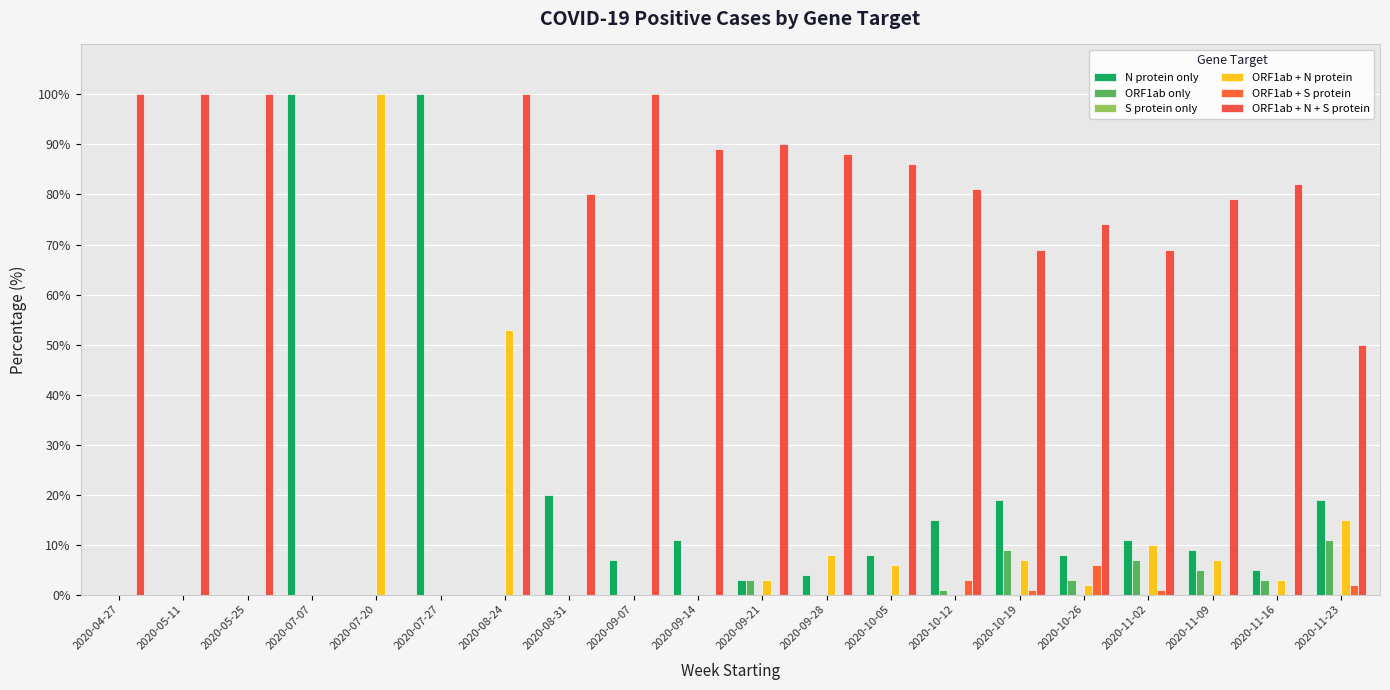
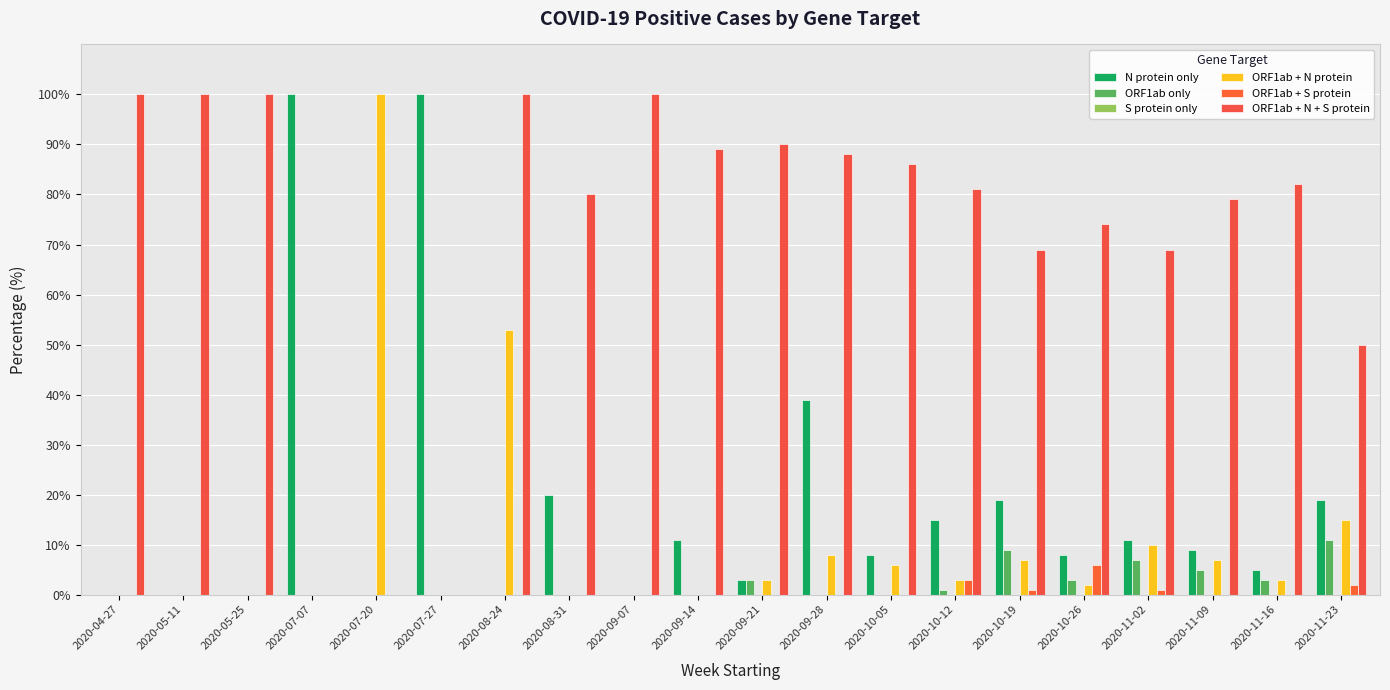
  {
    "N protein only": {
      "2020-04-27": "0%",
      "2020-05-11": "0%",
      "2020-05-25": "0%",
      "2020-07-07": "100%",
      "2020-07-20": "0%",
      "2020-07-27": "100%",
      "2020-08-24": "0%",
      "2020-08-31": "20%",
-     "2020-09-07": "7%",
+     "2020-09-07": "0%",
      "2020-09-14": "11%",
      "2020-09-21": "3%",
-     "2020-09-28": "4%",
+     "2020-09-28": "39%",
      "2020-10-05": "8%",
      "2020-10-12": "15%",
      "2020-10-19": "19%",
      "2020-10-26": "8%",
      "2020-11-02": "11%",
      "2020-11-09": "9%",
      "2020-11-16": "5%",
      "2020-11-23": "19%"
    },
    "ORF1ab only": {
      "2020-04-27": "0%",
      "2020-05-11": "0%",
      "2020-05-25": "0%",
      "2020-07-07": "0%",
      "2020-07-20": "0%",
      "2020-07-27": "0%",
      "2020-08-24": "0%",
      "2020-08-31": "0%",
      "2020-09-07": "0%",
      "2020-09-14": "0%",
      "2020-09-21": "3%",
      "2020-09-28": "0%",
      "2020-10-05": "0%",
      "2020-10-12": "1%",
      "2020-10-19": "9%",
      "2020-10-26": "3%",
      "2020-11-02": "7%",
      "2020-11-09": "5%",
      "2020-11-16": "3%",
      "2020-11-23": "11%"
    },
    "S protein only": {
      "2020-04-27": "0%",
      "2020-05-11": "0%",
      "2020-05-25": "0%",
      "2020-07-07": "0%",
      "2020-07-20": "0%",
      "2020-07-27": "0%",
      "2020-08-24": "0%",
      "2020-08-31": "0%",
      "2020-09-07": "0%",
      "2020-09-14": "0%",
      "2020-09-21": "0%",
      "2020-09-28": "0%",
      "2020-10-05": "0%",
      "2020-10-12": "0%",
      "2020-10-19": "0%",
      "2020-10-26": "0%",
      "2020-11-02": "0%",
      "2020-11-09": "0%",
      "2020-11-16": "0%",
      "2020-11-23": "0%"
    },
    "ORF1ab + N protein": {
      "2020-04-27": "0%",
      "2020-05-11": "0%",
      "2020-05-25": "0%",
      "2020-07-07": "0%",
      "2020-07-20": "100%",
      "2020-07-27": "0%",
      "2020-08-24": "53%",
      "2020-08-31": "0%",
      "2020-09-07": "0%",
      "2020-09-14": "0%",
      "2020-09-21": "3%",
      "2020-09-28": "8%",
      "2020-10-05": "6%",
-     "2020-10-12": "0%",
+     "2020-10-12": "3%",
      "2020-10-19": "7%",
      "2020-10-26": "2%",
      "2020-11-02": "10%",
      "2020-11-09": "7%",
      "2020-11-16": "3%",
      "2020-11-23": "15%"
    }
  }
